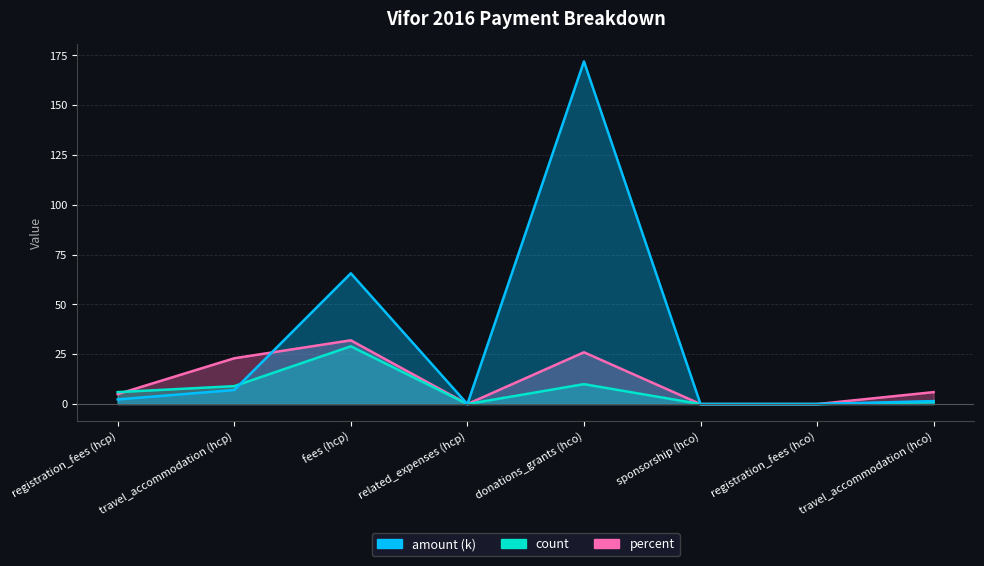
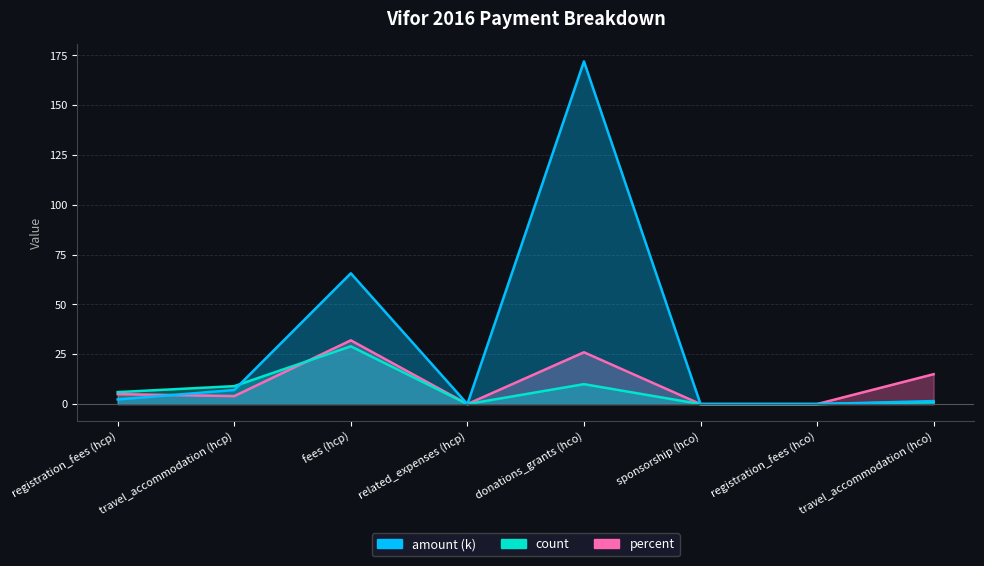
  {
    "percent": {
-     "travel_accommodation (hcp)": 23,
+     "travel_accommodation (hcp)": 4,
      "fees (hcp)": 32,
      "donations_grants (hco)": 26,
-     "travel_accommodation (hco)": 6
+     "travel_accommodation (hco)": 15
    }
  }
